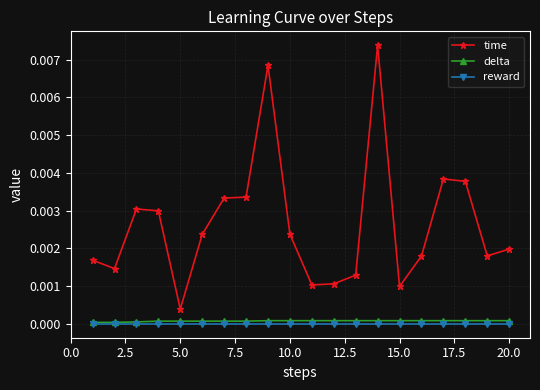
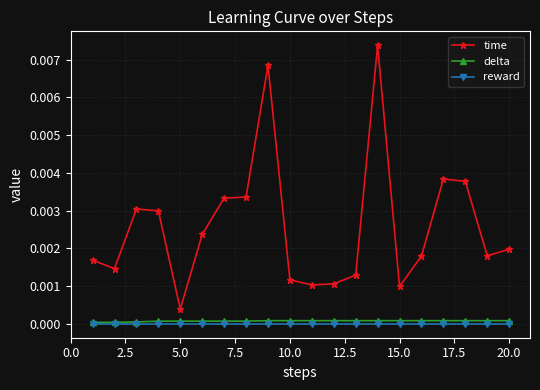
  {
    "time": {
      "5.0": 0.0004,
-     "10.0": 0.0024,
+     "10.0": 0.0012,
      "15.0": 0.0010,
      "20.0": 0.0020
    },
    "delta": {
      "5.0": 0.0001,
      "10.0": 0.0001,
      "15.0": 0.0001,
      "20.0": 0.0001
    },
    "reward": {
      "5.0": 0.0000,
      "10.0": 0.0000,
      "15.0": 0.0000,
      "20.0": 0.0000
    }
  }
